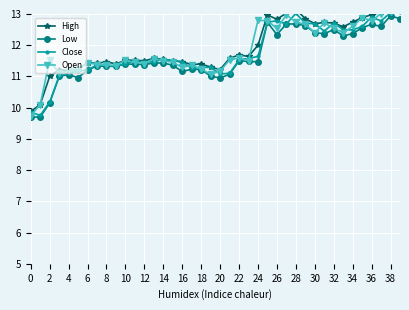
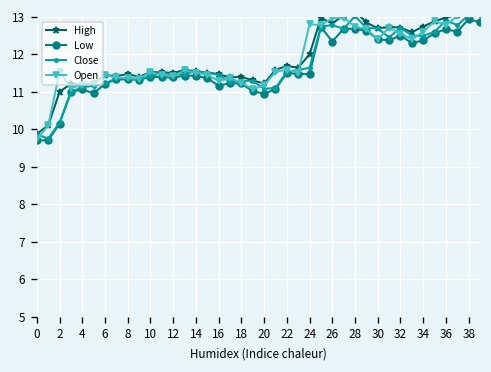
  {
    "Open": {
      "16": 11.3,
      "24": 12.8,
-     "26": 12.5,
+     "26": 13.0,
      "34": 12.6,
      "36": 12.8
    }
  }
